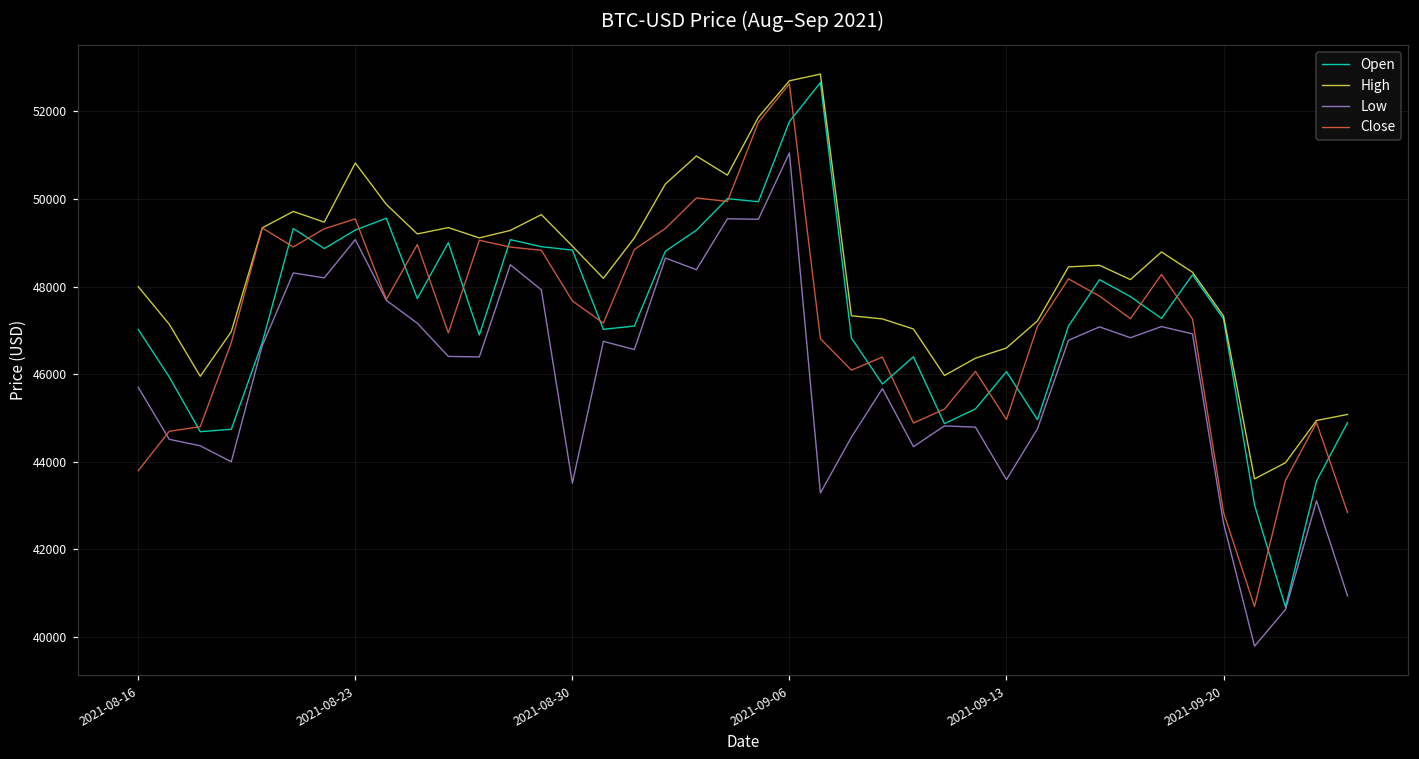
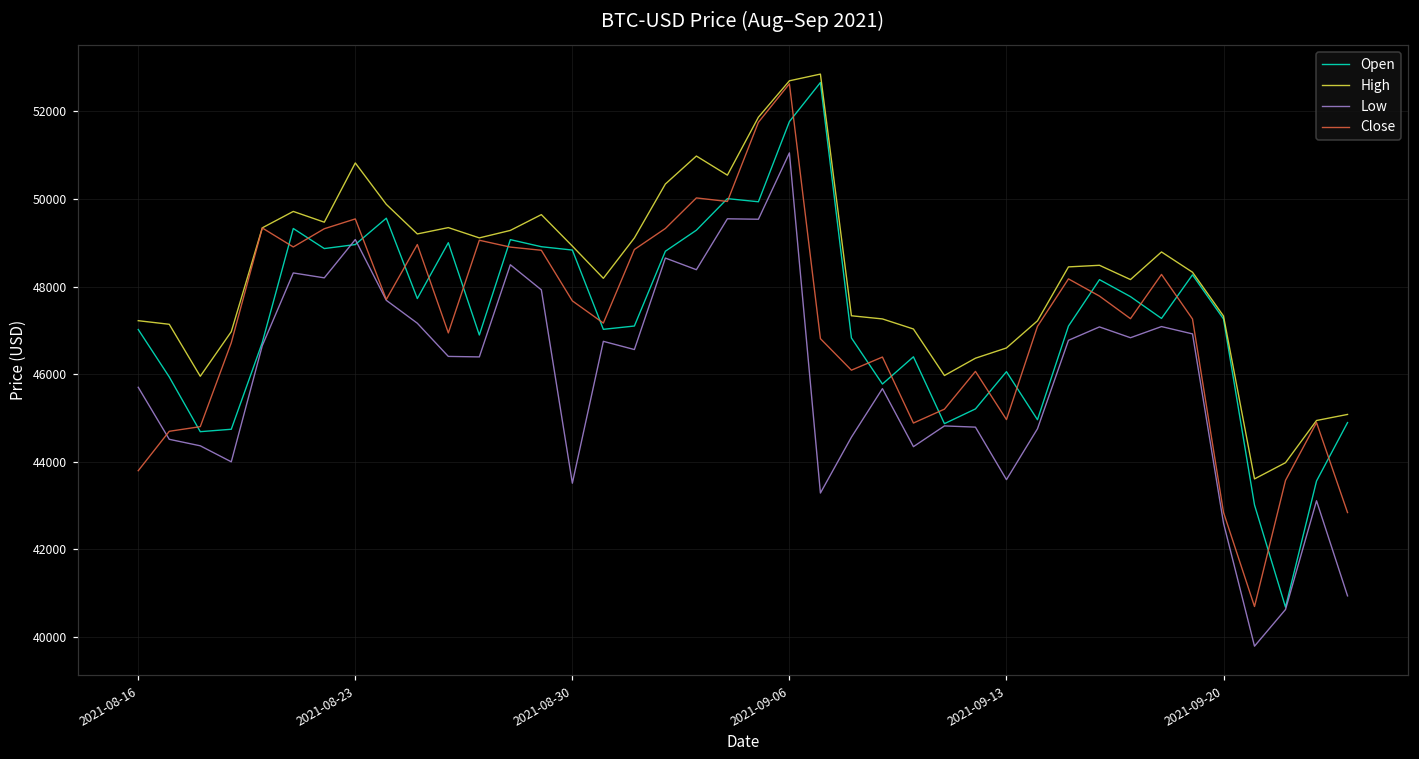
  {
    "Open": {
      "2021-08-16": 47000,
-     "2021-08-23": 49300,
+     "2021-08-23": 49000,
      "2021-08-30": 48800,
      "2021-09-06": 51800,
      "2021-09-13": 46100,
      "2021-09-20": 47300
    },
    "High": {
-     "2021-08-16": 48000,
+     "2021-08-16": 47200,
      "2021-08-23": 50800,
      "2021-08-30": 48900,
      "2021-09-06": 52700,
      "2021-09-13": 46600,
      "2021-09-20": 47300
    },
    "Low": {
      "2021-08-16": 45700,
      "2021-08-23": 49100,
      "2021-08-30": 43500,
      "2021-09-06": 51100,
      "2021-09-13": 43600,
      "2021-09-20": 42600
    },
    "Close": {
      "2021-08-16": 43800,
      "2021-08-23": 49500,
      "2021-08-30": 47700,
      "2021-09-06": 52600,
      "2021-09-13": 45000,
      "2021-09-20": 42800
    }
  }
